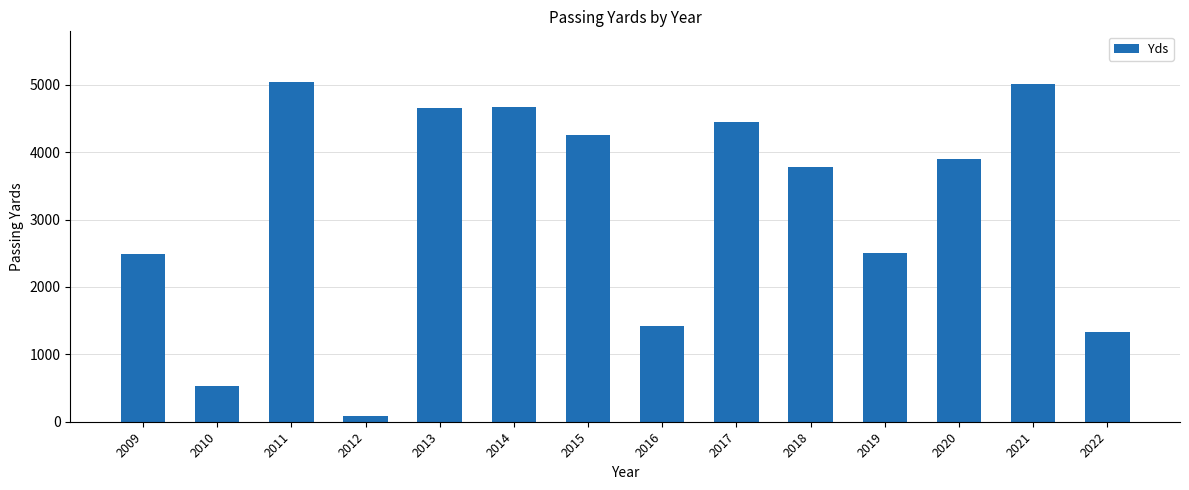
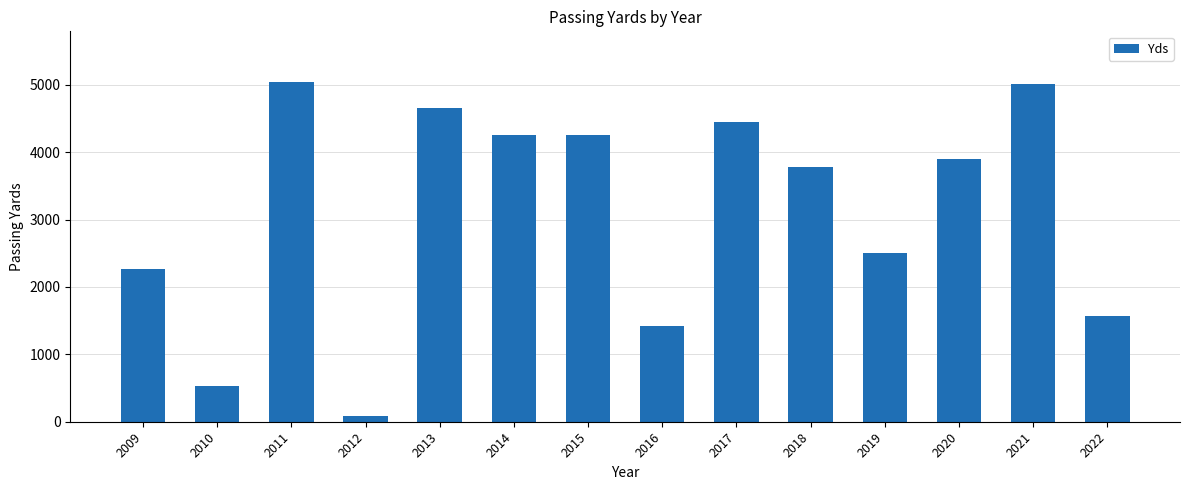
  {
-   "2009": 2500,
+   "2009": 2300,
    "2010": 500,
    "2011": 5000,
    "2012": 100,
    "2013": 4700,
-   "2014": 4700,
+   "2014": 4300,
    "2015": 4300,
    "2016": 1400,
    "2017": 4400,
    "2018": 3800,
    "2019": 2500,
    "2020": 3900,
    "2021": 5000,
-   "2022": 1300
+   "2022": 1600
  }
